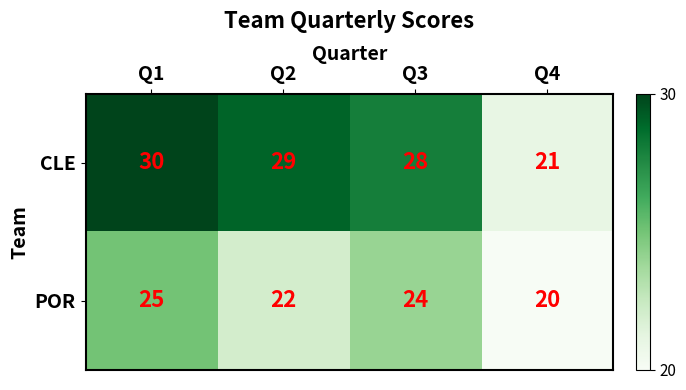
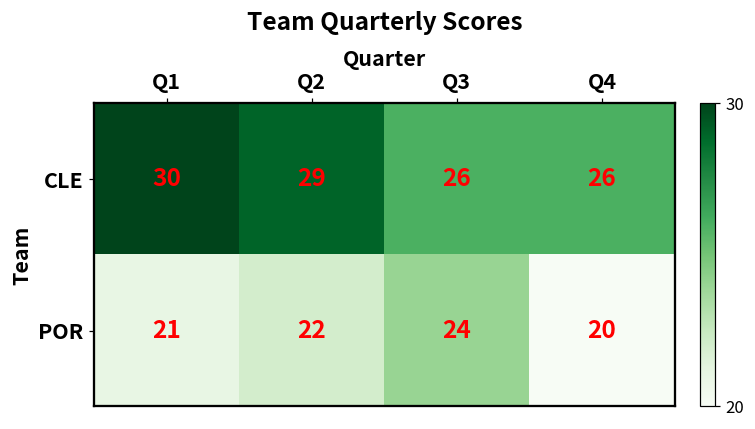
  {
    "CLE": {
      "Q1": 30,
      "Q2": 29,
-     "Q3": 28,
-     "Q4": 21
+     "Q3": 26,
+     "Q4": 26
    },
    "POR": {
-     "Q1": 25,
+     "Q1": 21,
      "Q2": 22,
      "Q3": 24,
      "Q4": 20
    }
  }
